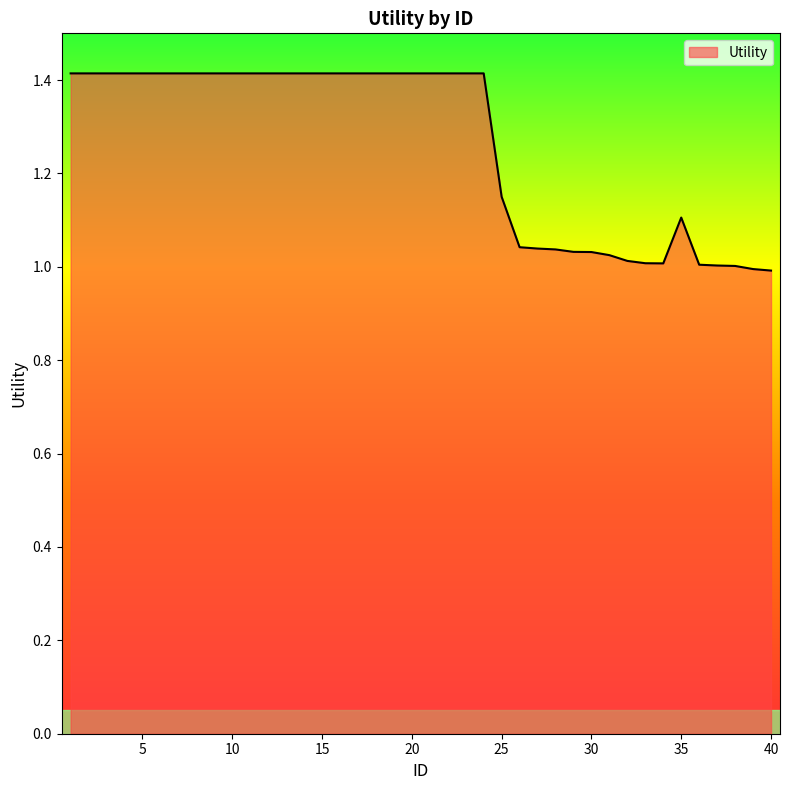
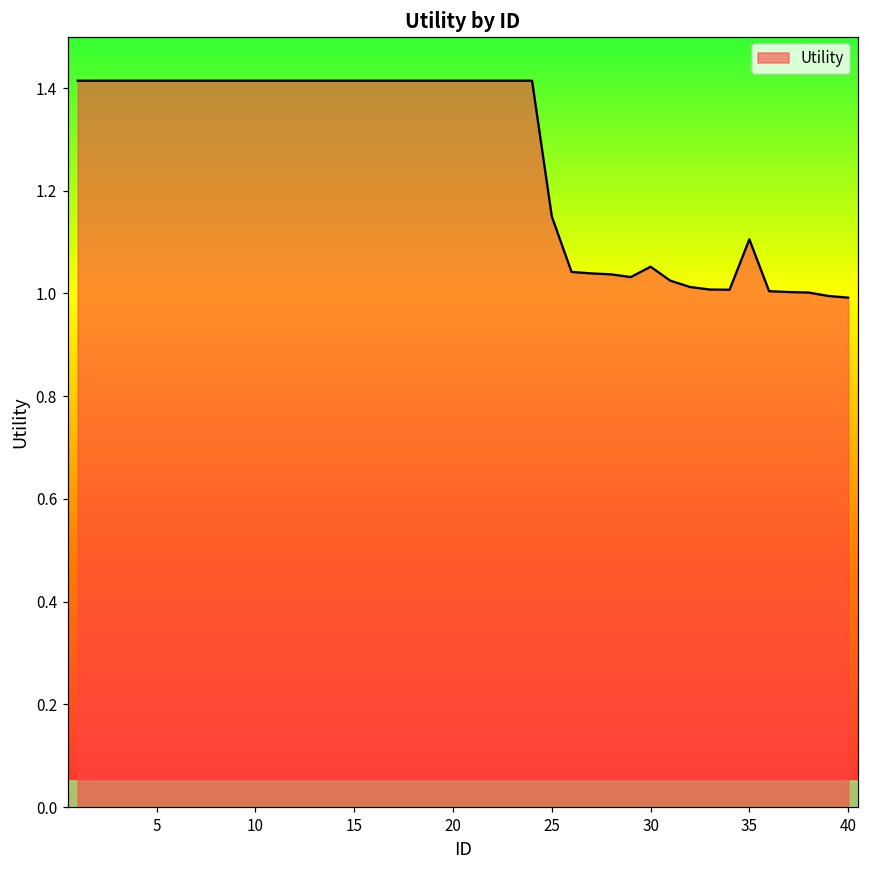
  {
    "5": 1.41,
    "10": 1.41,
    "15": 1.41,
    "20": 1.41,
    "25": 1.15,
-   "30": 1.03,
+   "30": 1.05,
    "35": 1.11,
    "40": 0.99
  }
